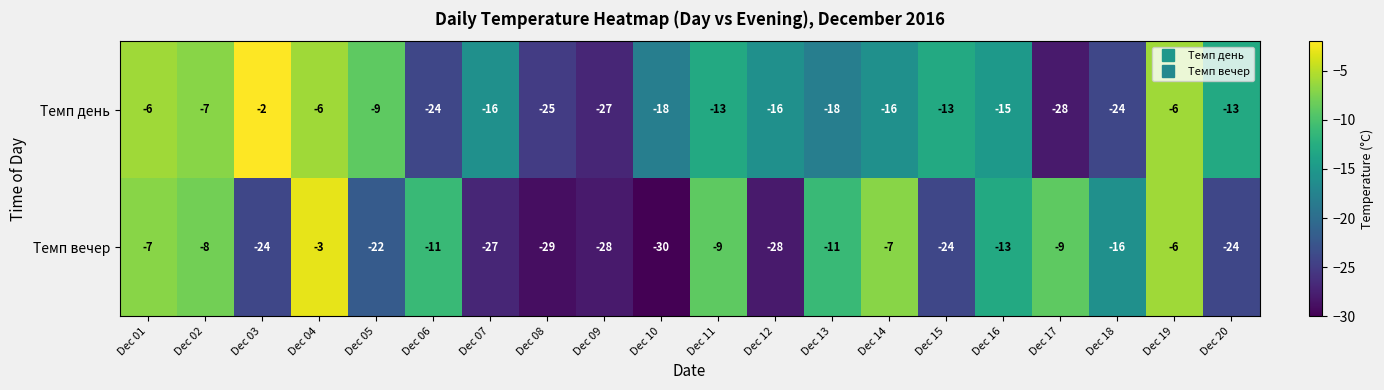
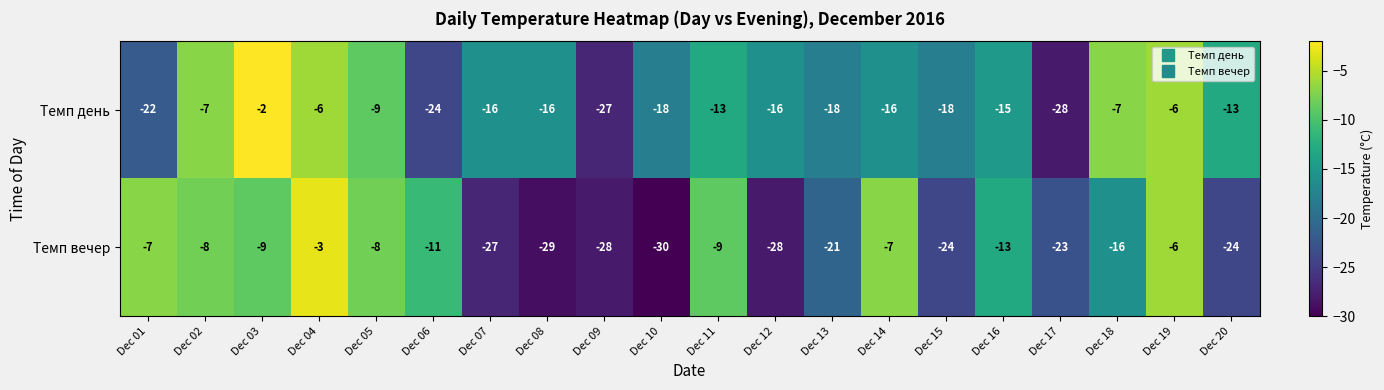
  {
    "Темп день": {
-     "Dec 01": -6,
+     "Dec 01": -22,
      "Dec 02": -7,
      "Dec 03": -2,
      "Dec 04": -6,
      "Dec 05": -9,
      "Dec 06": -24,
      "Dec 07": -16,
-     "Dec 08": -25,
+     "Dec 08": -16,
      "Dec 09": -27,
      "Dec 10": -18,
      "Dec 11": -13,
      "Dec 12": -16,
      "Dec 13": -18,
      "Dec 14": -16,
-     "Dec 15": -13,
+     "Dec 15": -18,
      "Dec 16": -15,
      "Dec 17": -28,
-     "Dec 18": -24,
+     "Dec 18": -7,
      "Dec 19": -6,
      "Dec 20": -13
    },
    "Темп вечер": {
      "Dec 01": -7,
      "Dec 02": -8,
-     "Dec 03": -24,
+     "Dec 03": -9,
      "Dec 04": -3,
-     "Dec 05": -22,
+     "Dec 05": -8,
      "Dec 06": -11,
      "Dec 07": -27,
      "Dec 08": -29,
      "Dec 09": -28,
      "Dec 10": -30,
      "Dec 11": -9,
      "Dec 12": -28,
-     "Dec 13": -11,
+     "Dec 13": -21,
      "Dec 14": -7,
      "Dec 15": -24,
      "Dec 16": -13,
-     "Dec 17": -9,
+     "Dec 17": -23,
      "Dec 18": -16,
      "Dec 19": -6,
      "Dec 20": -24
    }
  }
